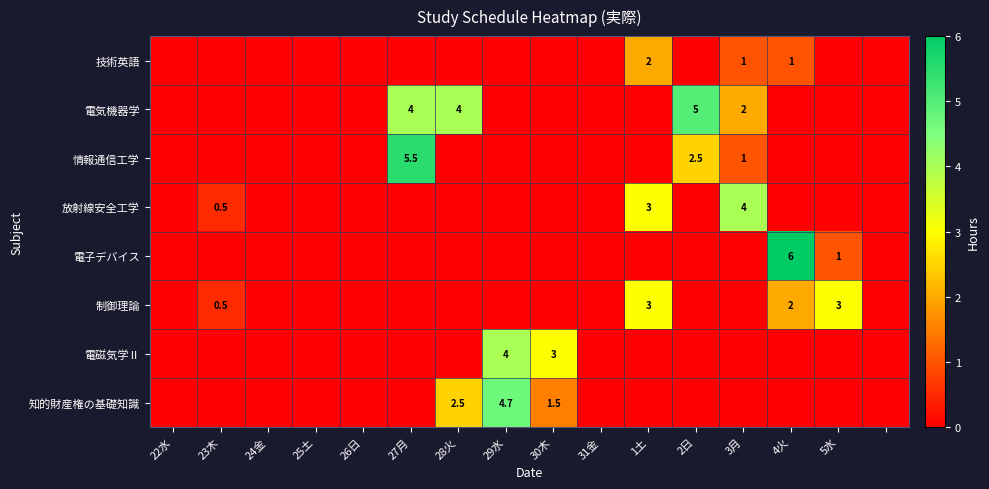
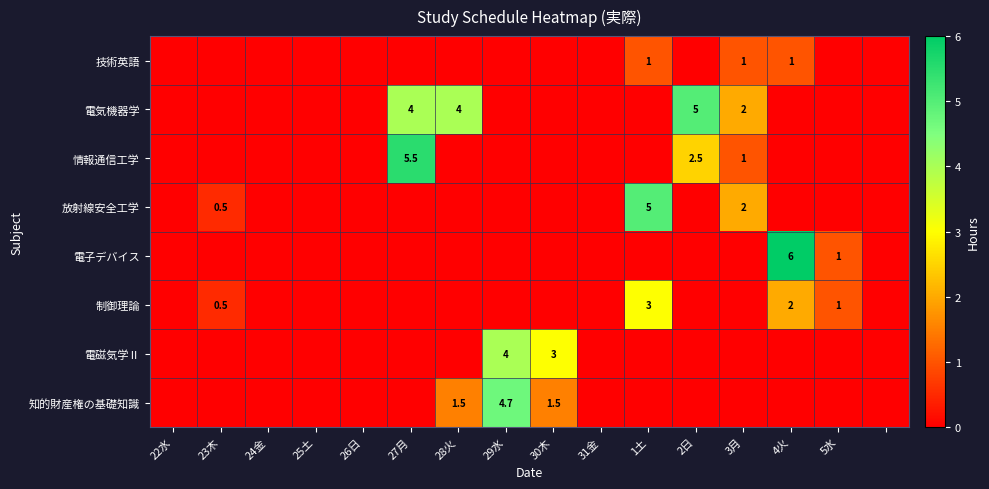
  {
    "技術英語": {
-     "1土": 2,
+     "1土": 1,
      "3月": 1,
      "4火": 1
    },
    "電気機器学": {
      "27月": 4,
      "28火": 4,
      "2日": 5,
      "3月": 2
    },
    "情報通信工学": {
      "27月": 5.5,
      "2日": 2.5,
      "3月": 1
    },
    "放射線安全工学": {
      "23木": 0.5,
-     "1土": 3,
-     "3月": 4
+     "1土": 5,
+     "3月": 2
    },
    "電子デバイス": {
      "4火": 6,
      "5水": 1
    },
    "制御理論": {
      "23木": 0.5,
      "1土": 3,
      "4火": 2,
-     "5水": 3
+     "5水": 1
    },
    "電磁気学Ⅱ": {
      "29水": 4,
      "30木": 3
    },
    "知的財産権の基礎知識": {
-     "28火": 2.5,
+     "28火": 1.5,
      "29水": 4.7,
      "30木": 1.5
    }
  }
